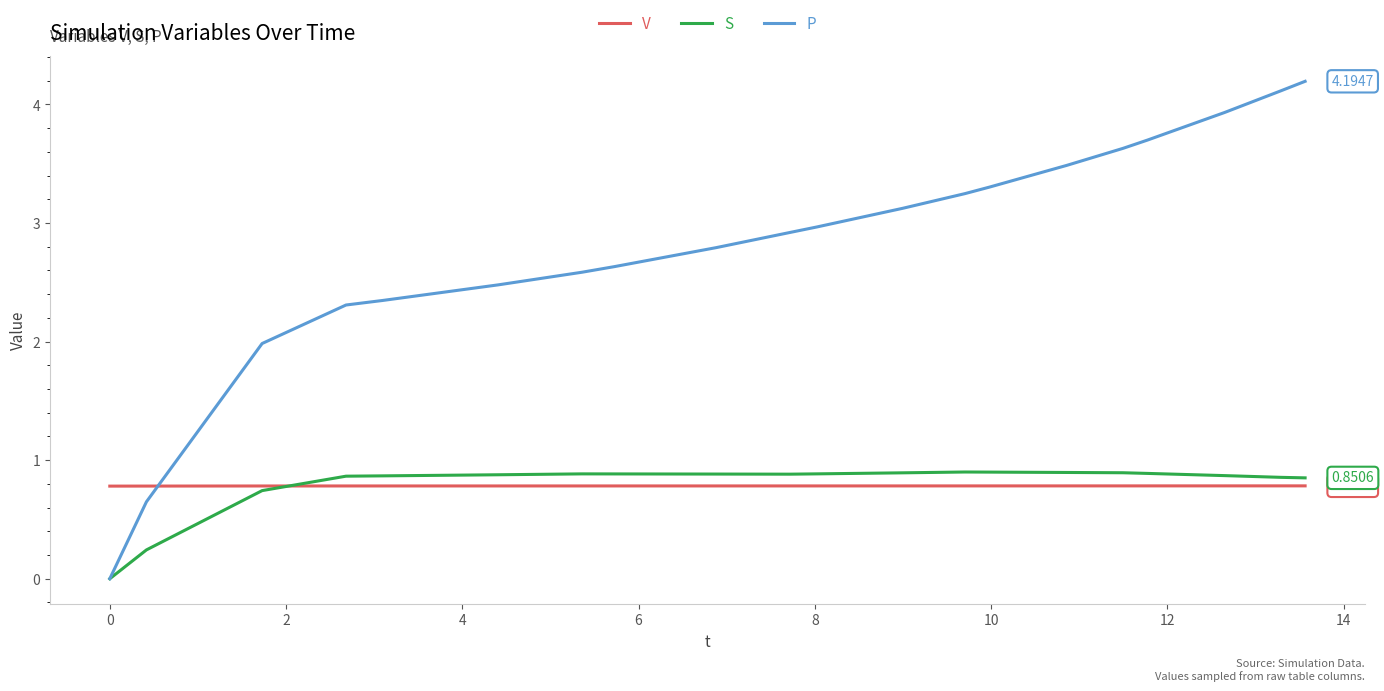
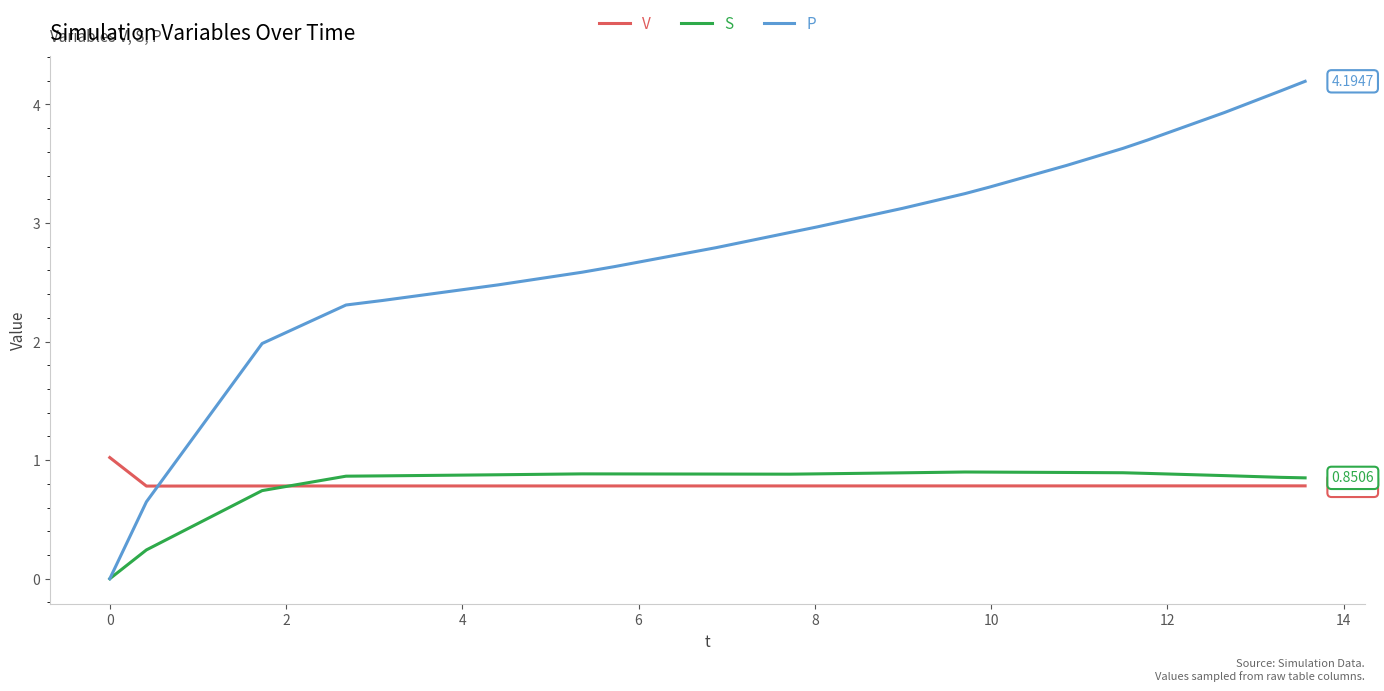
  {
    "V": {
-     "0": 0.78
+     "0": 1.02
    }
  }
